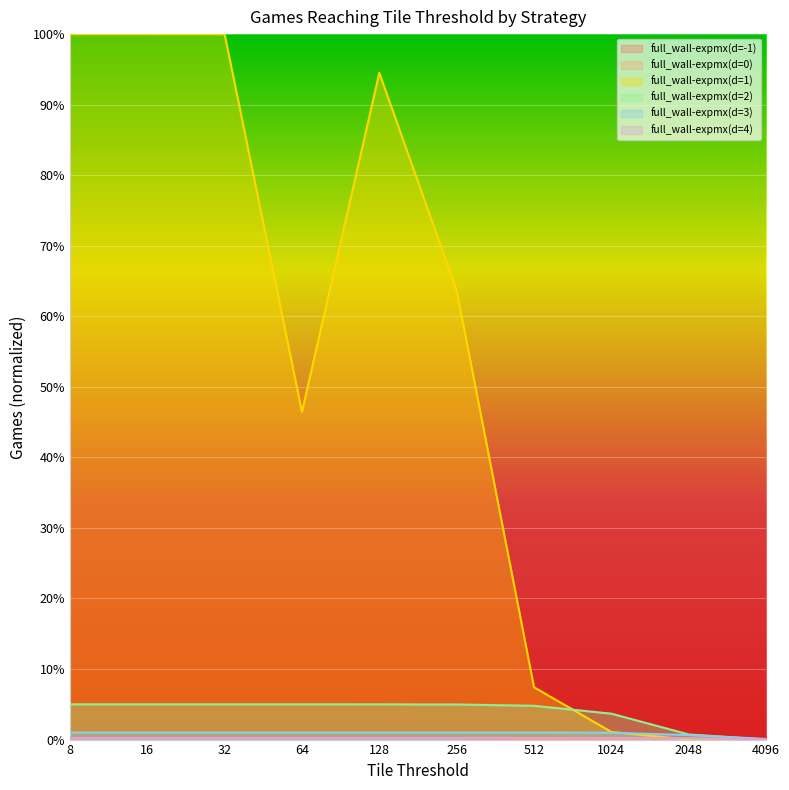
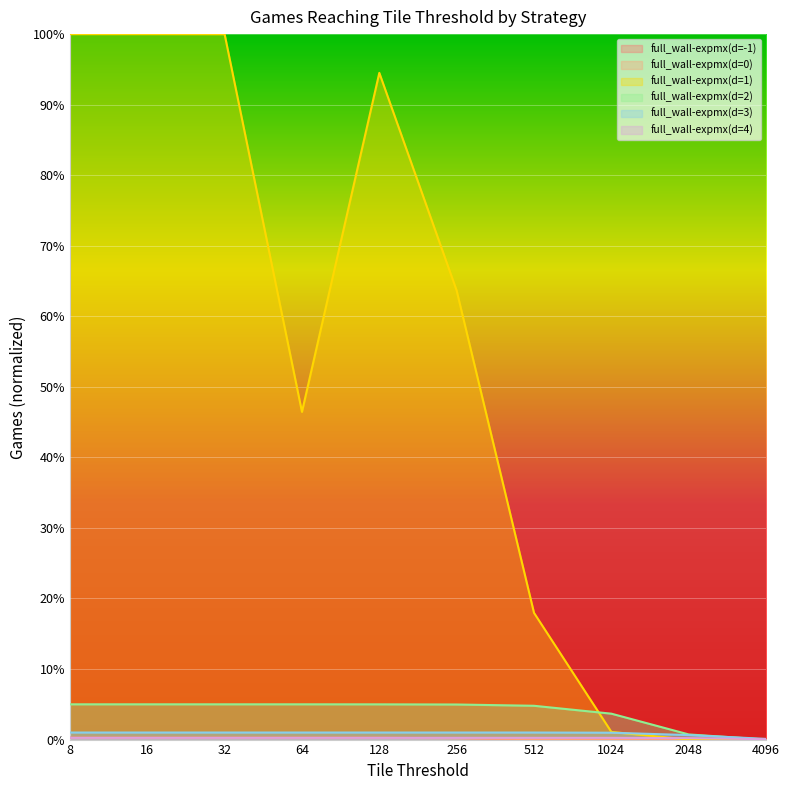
  {
    "full_wall-expmx(d=1)": {
      "8": "100%",
      "16": "100%",
      "32": "100%",
      "64": "46%",
      "128": "95%",
      "256": "64%",
-     "512": "7%"
+     "512": "18%"
    }
  }
